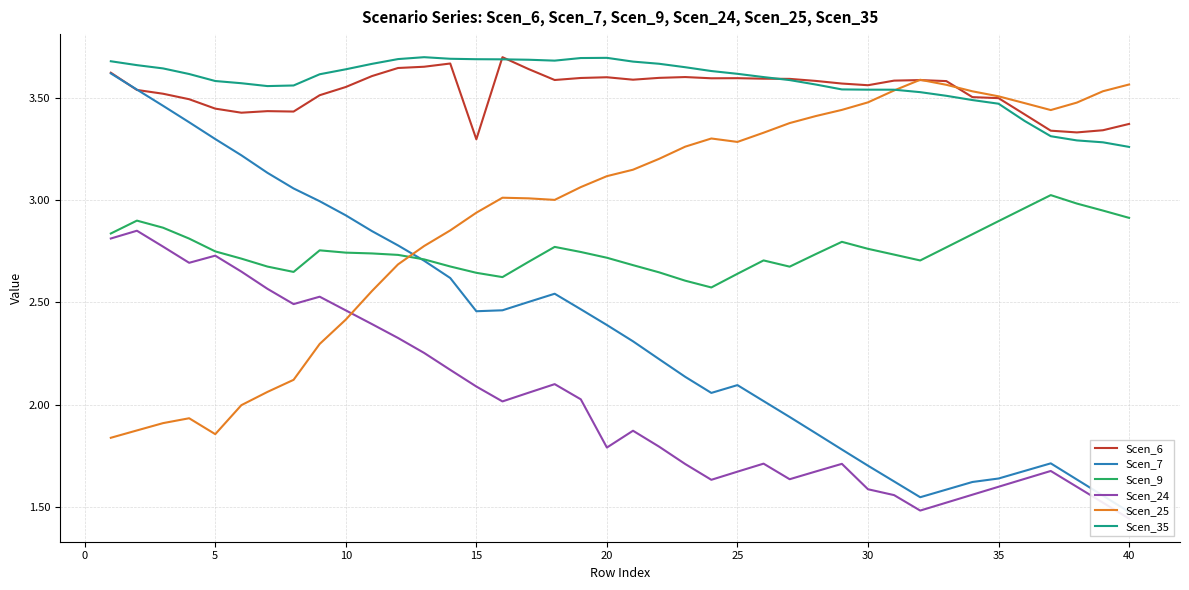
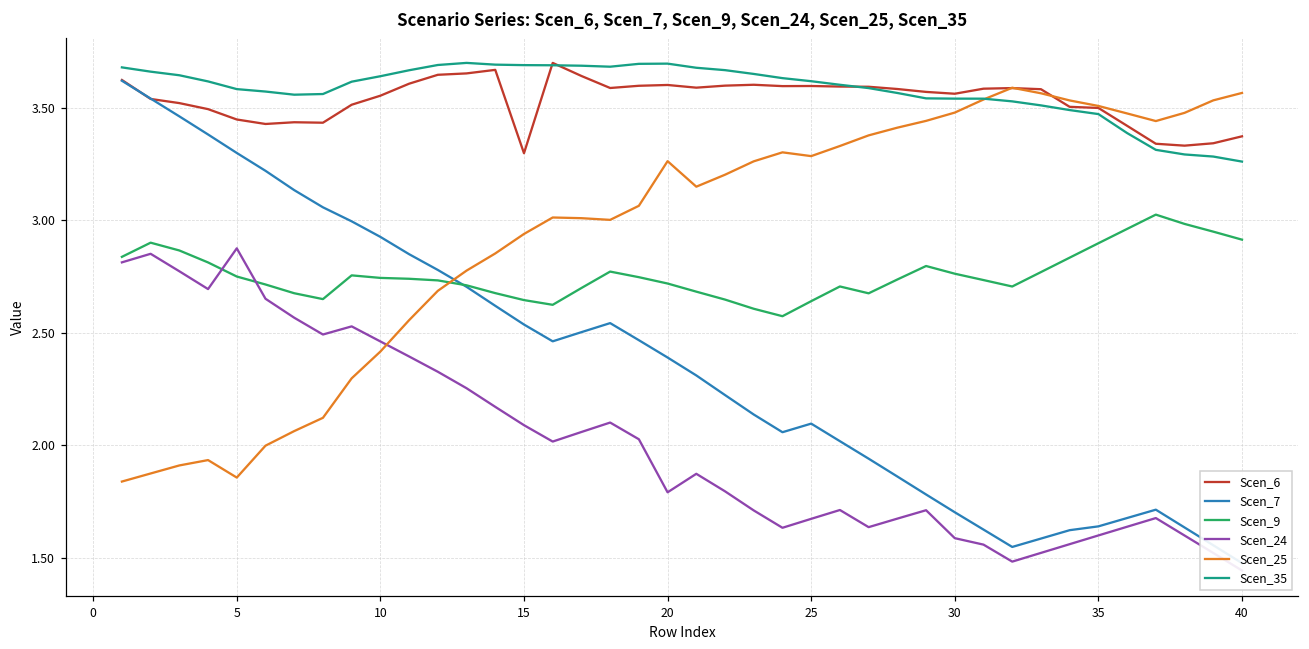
  {
    "Scen_6": {
      "5": 3.45,
      "10": 3.55,
      "15": 3.30,
      "20": 3.60,
      "25": 3.60,
      "30": 3.56,
      "40": 3.37
    },
    "Scen_7": {
      "5": 3.30,
      "10": 2.93,
-     "15": 2.46,
+     "15": 2.54,
      "20": 2.39,
      "25": 2.10,
      "30": 1.70,
      "35": 1.64
    },
    "Scen_24": {
-     "5": 2.73,
+     "5": 2.88,
      "10": 2.46,
      "15": 2.09,
      "20": 1.79,
      "25": 1.67,
      "30": 1.59,
      "35": 1.60
    },
    "Scen_25": {
      "5": 1.86,
      "10": 2.42,
      "15": 2.94,
-     "20": 3.12,
+     "20": 3.26,
      "25": 3.29,
      "30": 3.48,
      "40": 3.57
    }
  }
